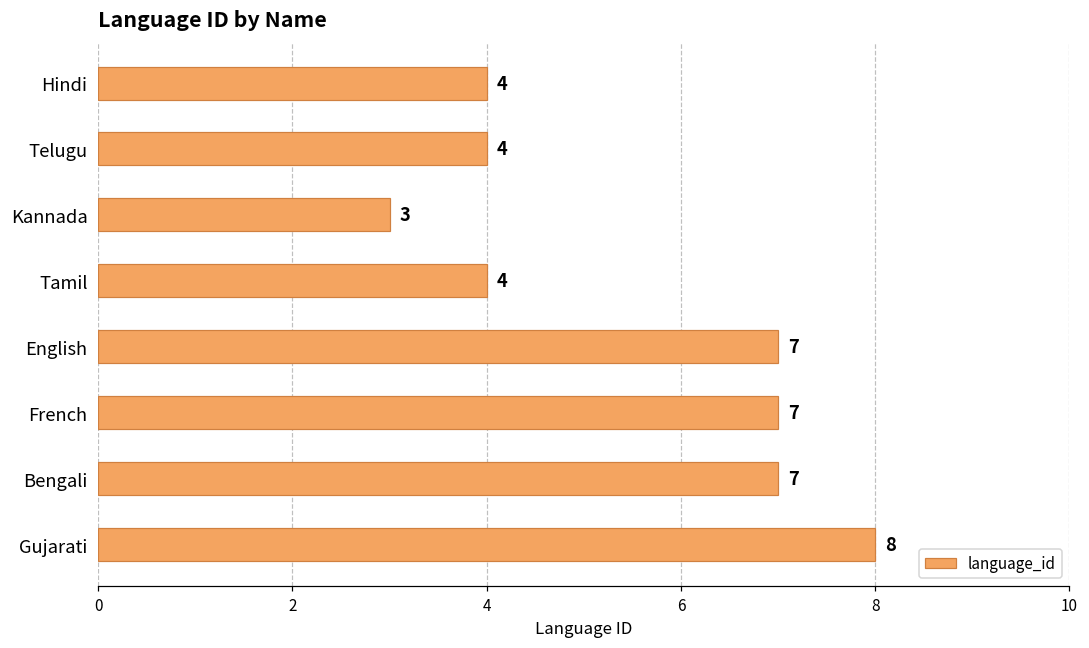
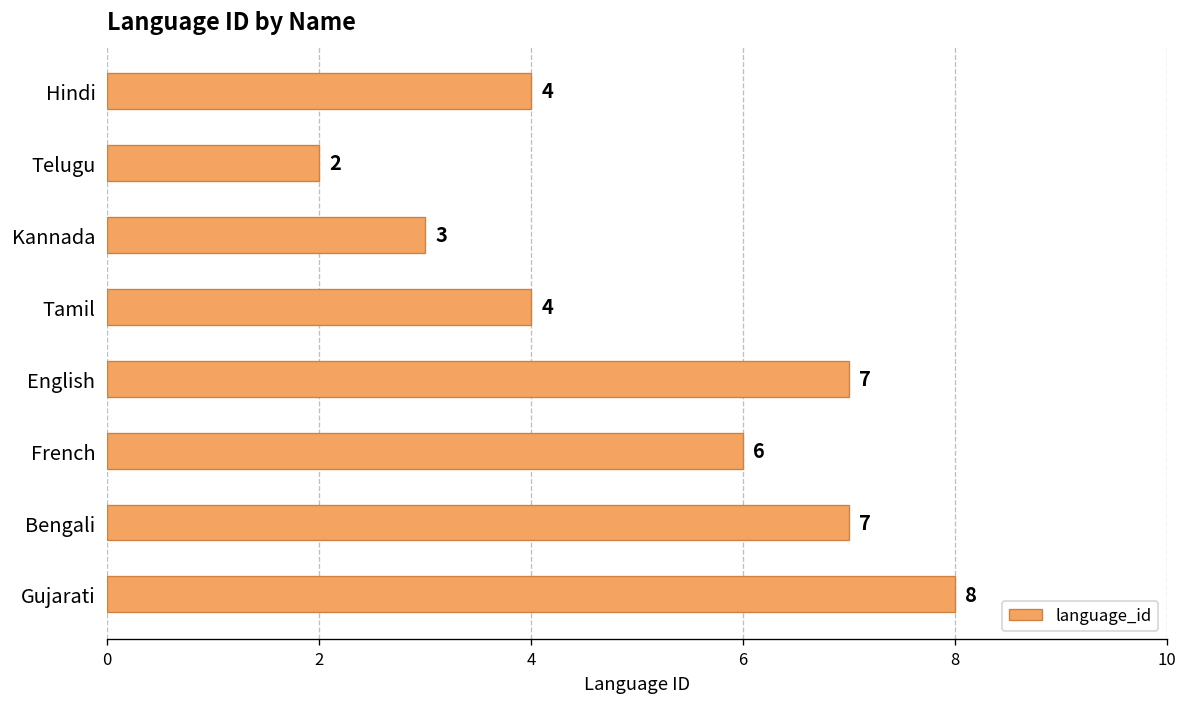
  {
    "Hindi": 4,
-   "Telugu": 4,
+   "Telugu": 2,
    "Kannada": 3,
    "Tamil": 4,
    "English": 7,
-   "French": 7,
+   "French": 6,
    "Bengali": 7,
    "Gujarati": 8
  }
